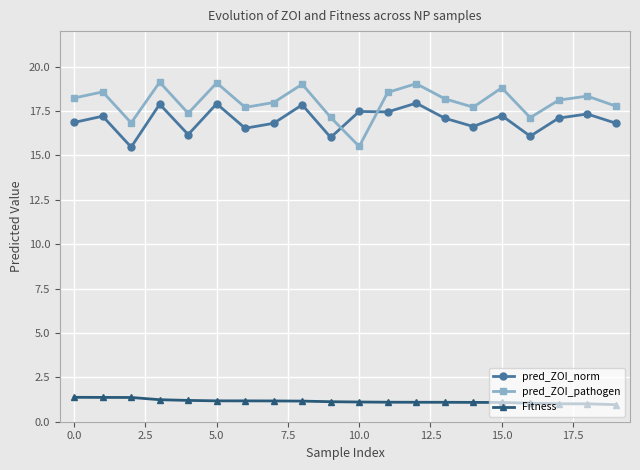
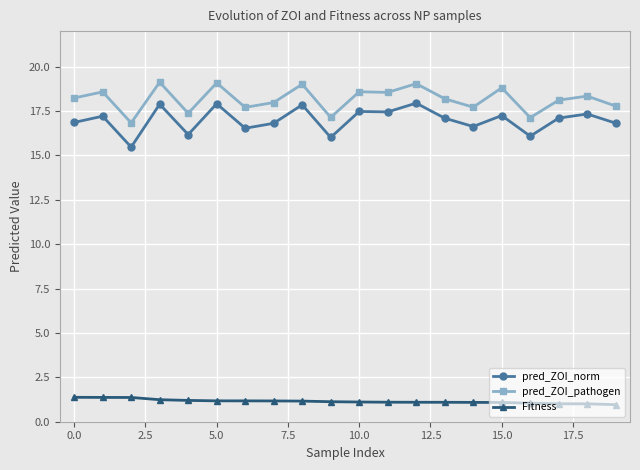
  {
    "pred_ZOI_pathogen": {
      "0.0": 18.2,
      "5.0": 19.1,
-     "10.0": 15.5,
+     "10.0": 18.6,
      "15.0": 18.8
    }
  }
